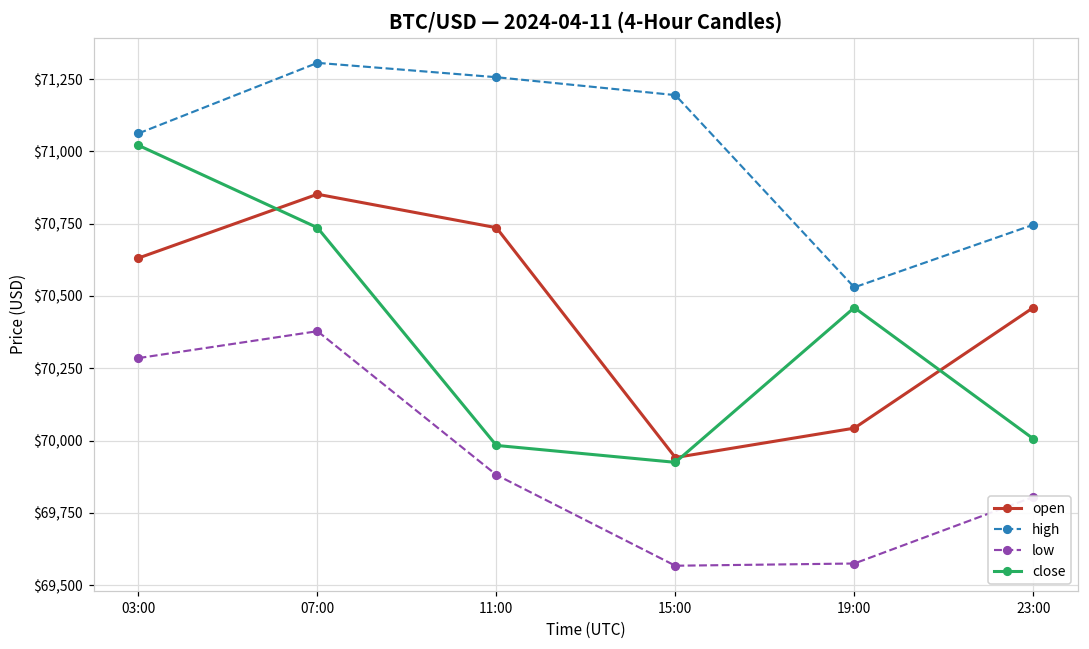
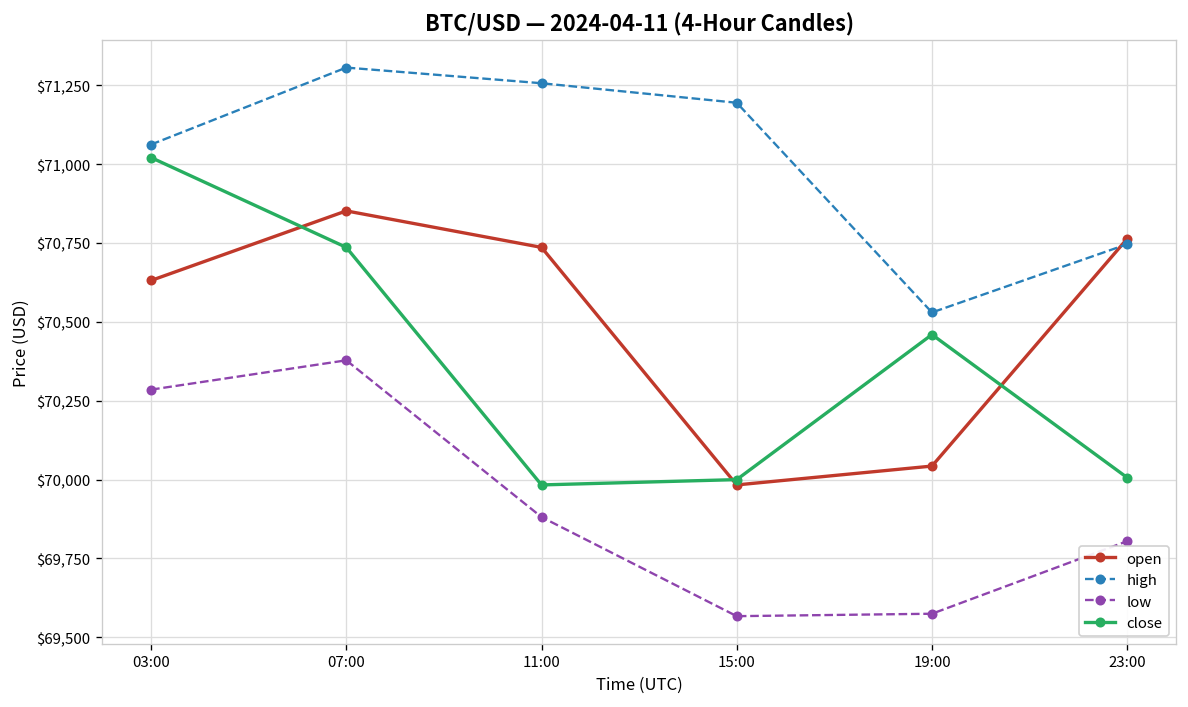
  {
    "open": {
      "03:00": "$70,630",
      "07:00": "$70,850",
      "11:00": "$70,740",
-     "15:00": "$69,940",
+     "15:00": "$69,980",
      "19:00": "$70,040",
-     "23:00": "$70,460"
+     "23:00": "$70,760"
    },
    "high": {
      "03:00": "$71,060",
      "07:00": "$71,310",
      "11:00": "$71,260",
      "15:00": "$71,190",
      "19:00": "$70,530",
      "23:00": "$70,750"
    },
    "low": {
      "03:00": "$70,290",
      "07:00": "$70,380",
      "11:00": "$69,880",
      "15:00": "$69,570",
      "19:00": "$69,570"
    },
    "close": {
      "03:00": "$71,020",
      "07:00": "$70,740",
      "11:00": "$69,980",
-     "15:00": "$69,920",
+     "15:00": "$70,000",
      "19:00": "$70,460",
      "23:00": "$70,010"
    }
  }
